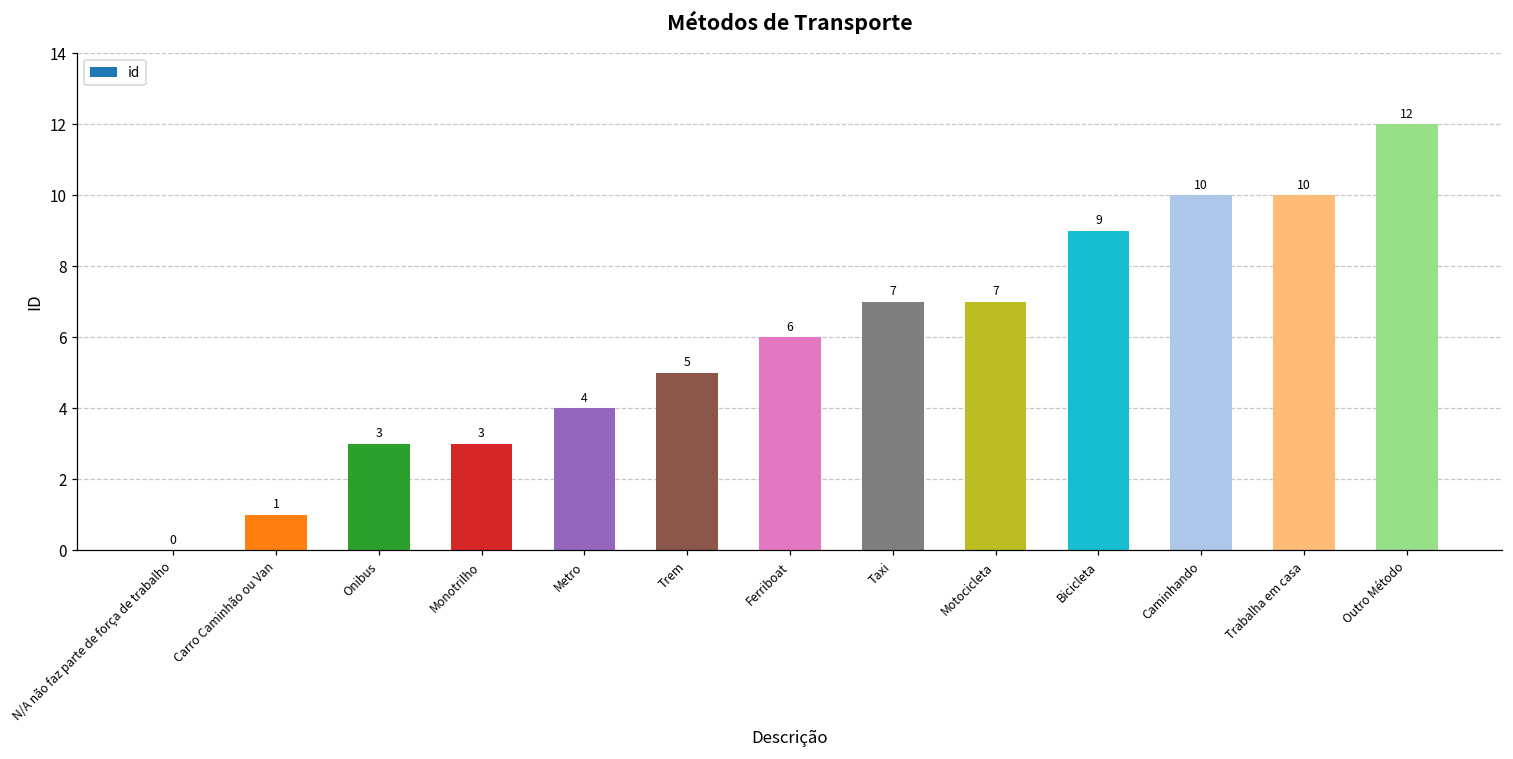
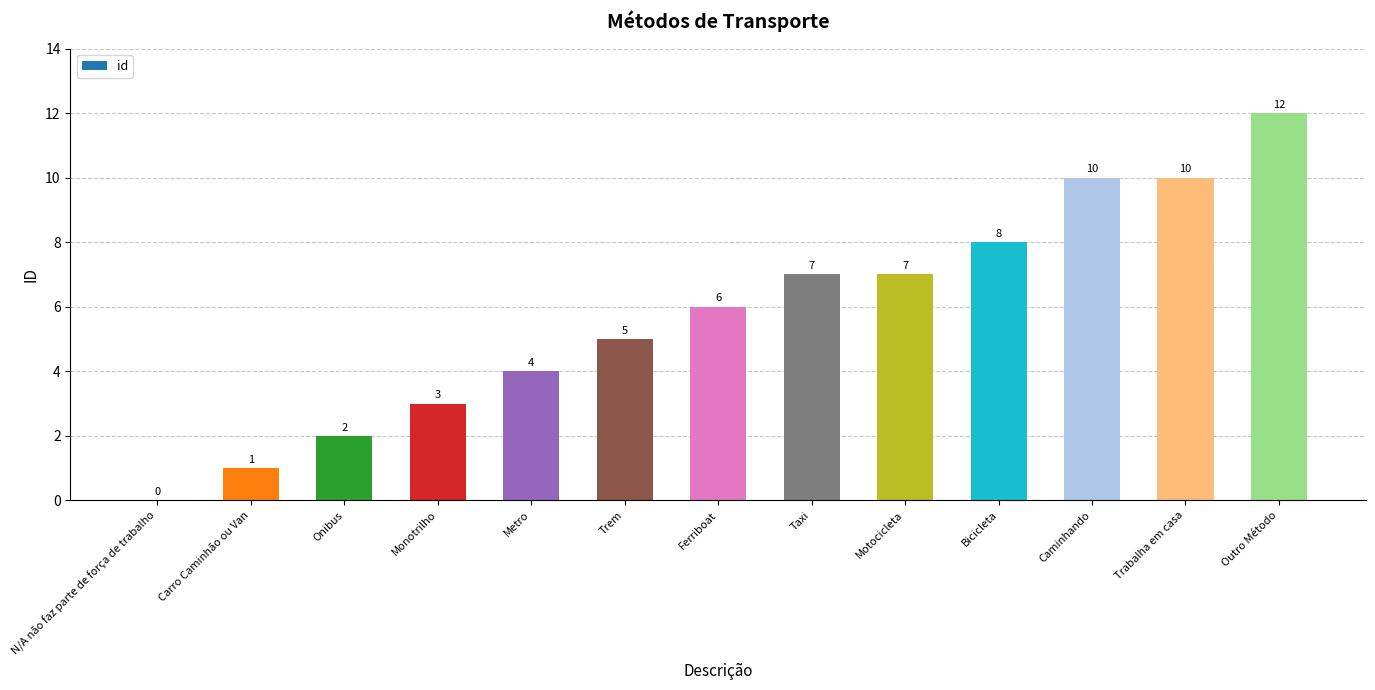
  {
    "N/A não faz parte de força de trabalho": 0,
    "Carro Caminhão ou Van": 1,
-   "Onibus": 3,
+   "Onibus": 2,
    "Monotrilho": 3,
    "Metro": 4,
    "Trem": 5,
    "Ferriboat": 6,
    "Taxi": 7,
    "Motocicleta": 7,
-   "Bicicleta": 9,
+   "Bicicleta": 8,
    "Caminhando": 10,
    "Trabalha em casa": 10,
    "Outro Método": 12
  }
